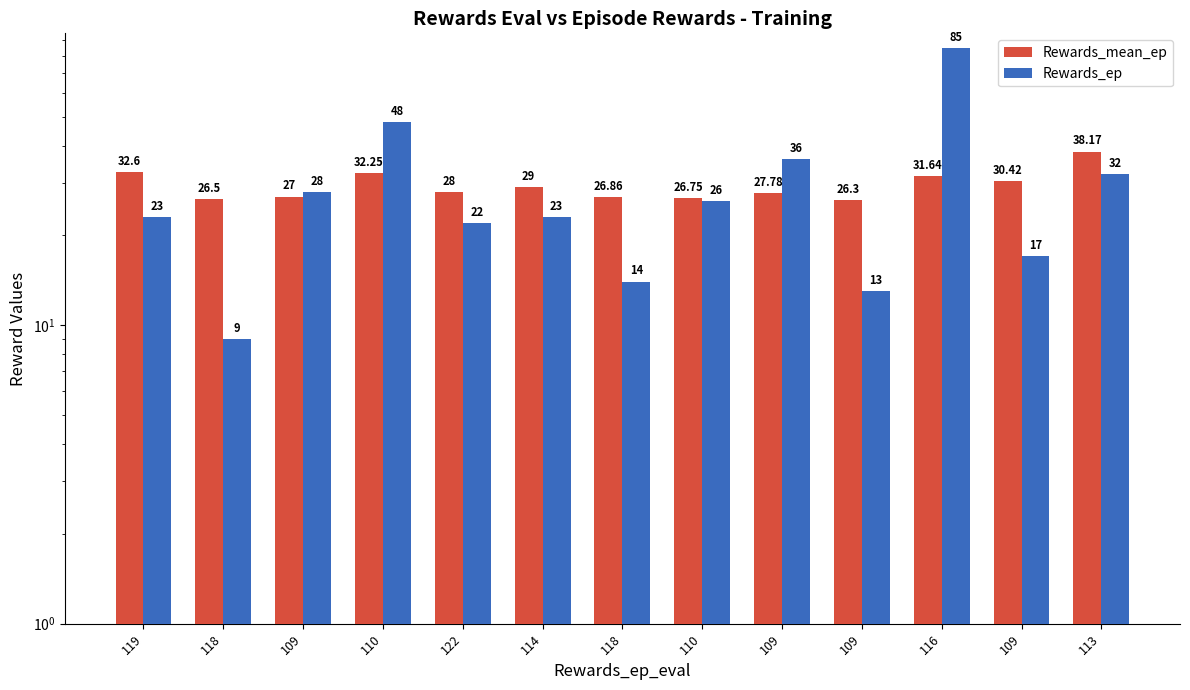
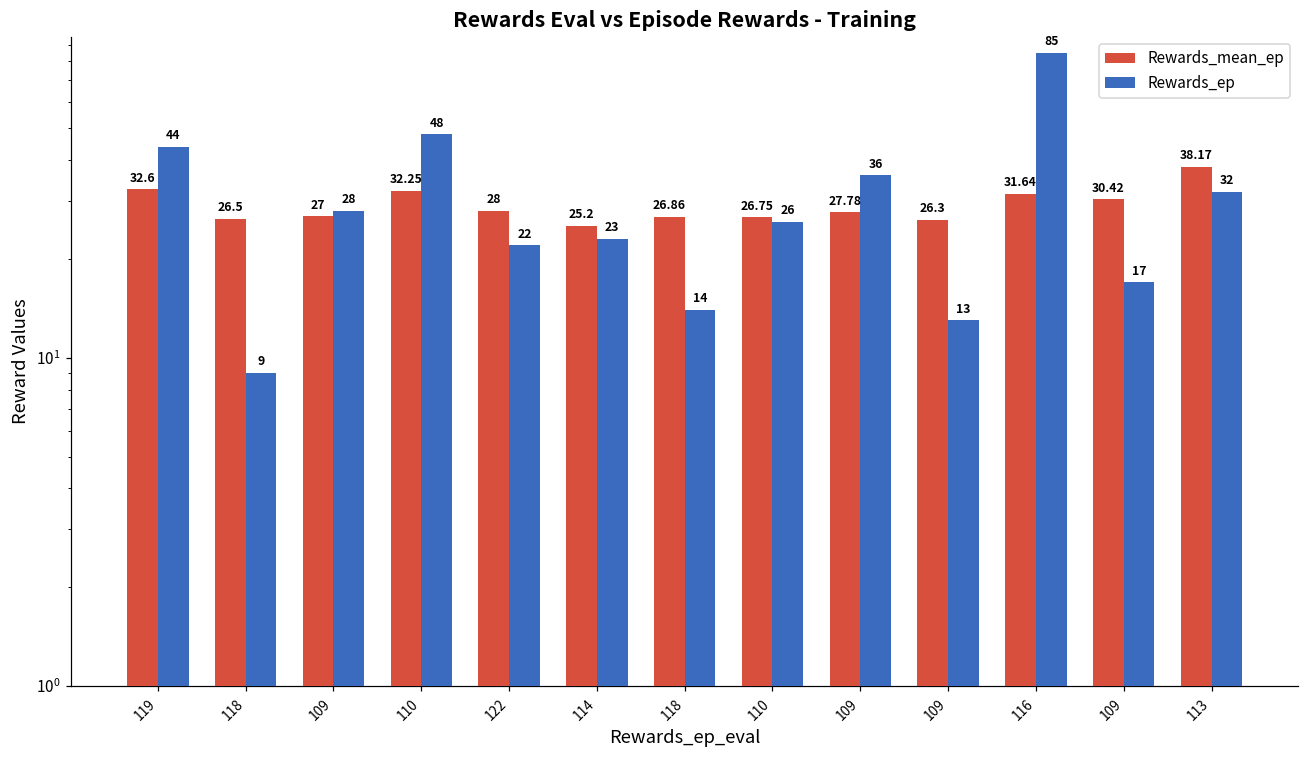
  {
    "Rewards_mean_ep": {
      "119": 32.6,
      "122": 28,
-     "114": 29,
+     "114": 25.2,
      "116": 31.64,
      "113": 38.17
    },
    "Rewards_ep": {
-     "119": 23,
+     "119": 44,
      "122": 22,
      "114": 23,
      "116": 85,
      "113": 32
    }
  }
